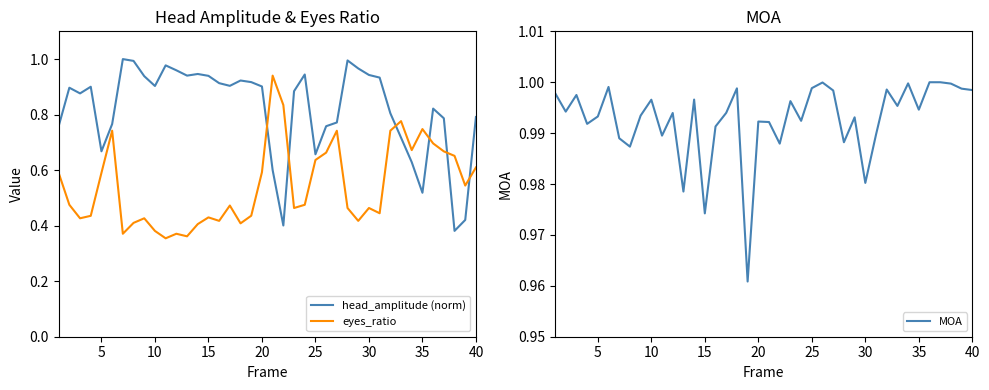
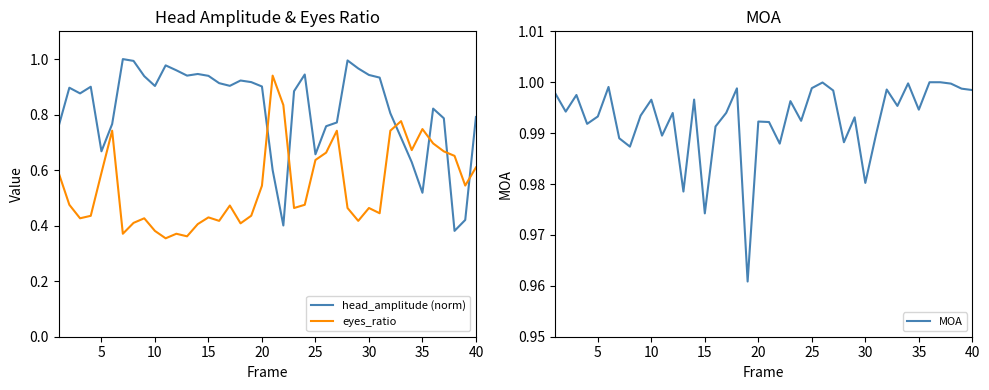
  {
    "Head Amplitude & Eyes Ratio": {
      "head_amplitude (norm)": {
        "5": 0.67,
        "10": 0.90,
        "15": 0.94,
        "20": 0.90,
        "25": 0.66,
        "30": 0.94,
        "35": 0.52,
        "40": 0.79
      },
      "eyes_ratio": {
        "5": 0.59,
        "10": 0.38,
        "15": 0.43,
-       "20": 0.59,
+       "20": 0.54,
        "25": 0.64,
        "30": 0.46,
        "35": 0.75,
        "40": 0.61
      }
    },
    "MOA": {
      "5": 0.993,
      "10": 0.997,
      "15": 0.974,
      "20": 0.992,
      "25": 0.999,
      "30": 0.980,
      "35": 0.995,
      "40": 0.998
    }
  }
